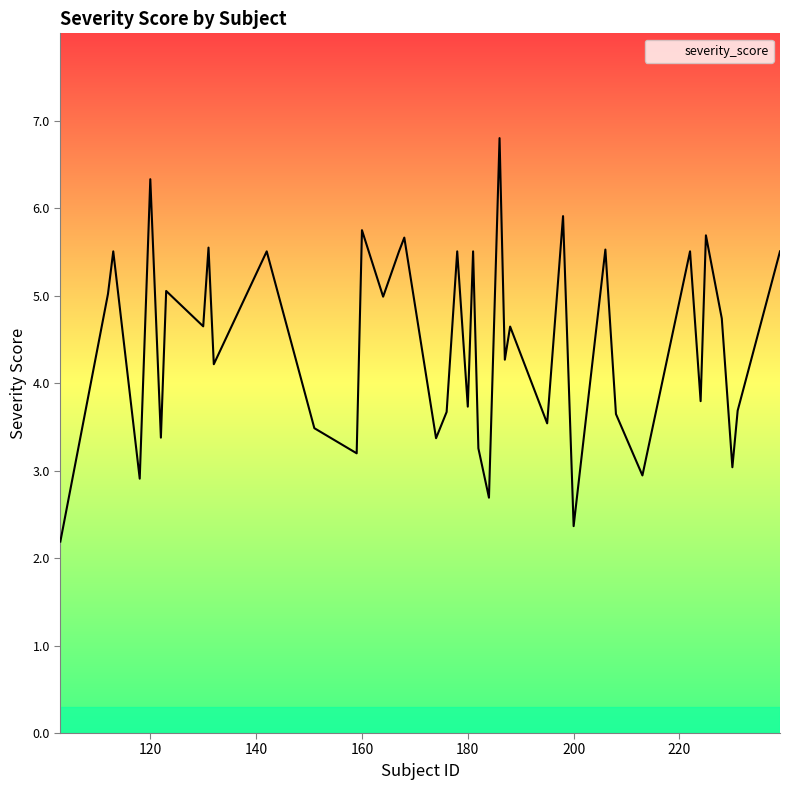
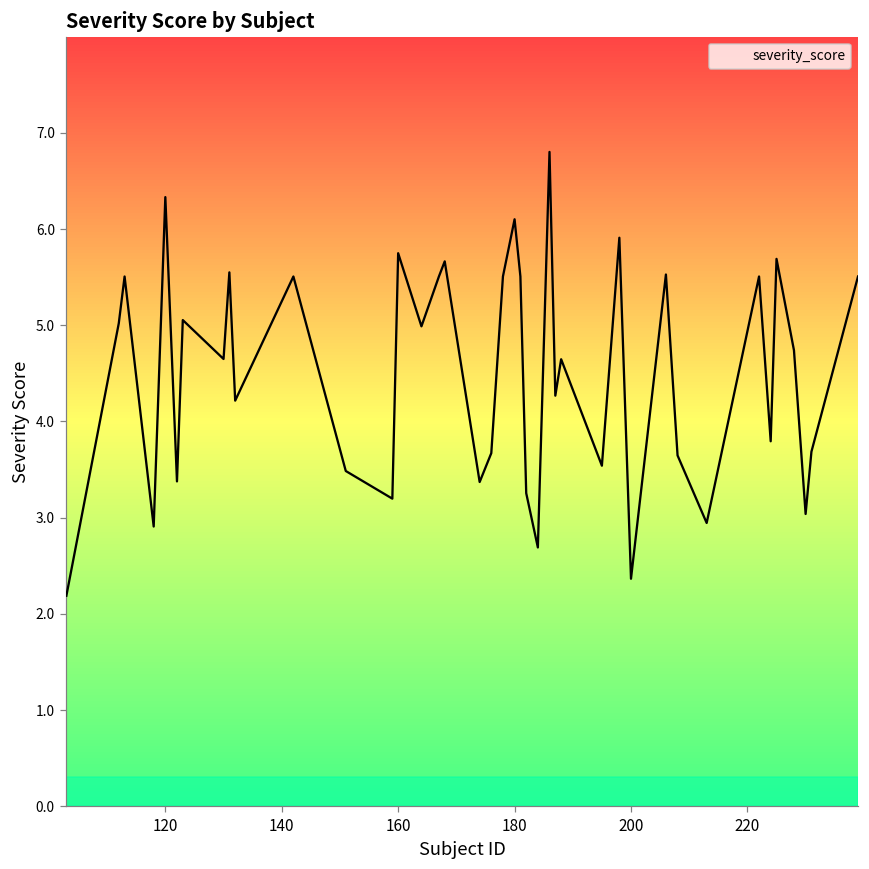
  {
    "120": 6.3,
    "160": 5.7,
-   "180": 3.7,
+   "180": 6.1,
    "200": 2.4
  }
